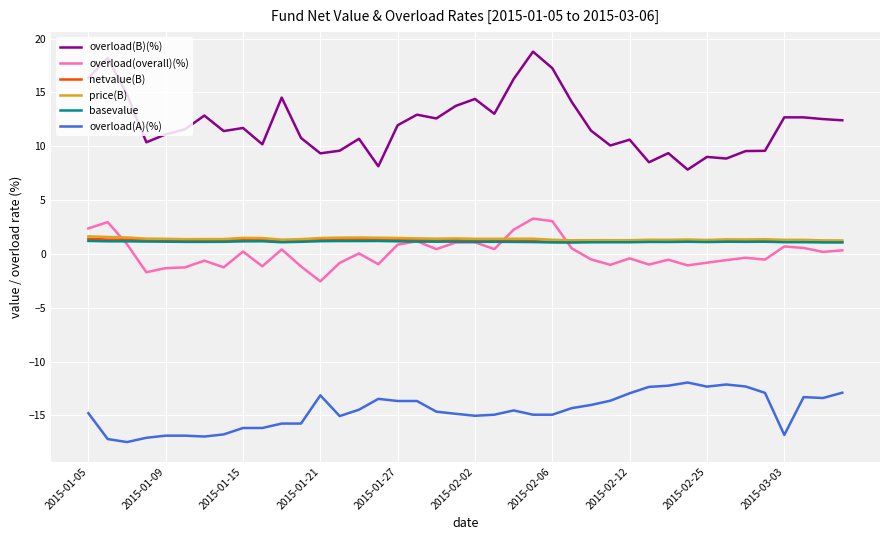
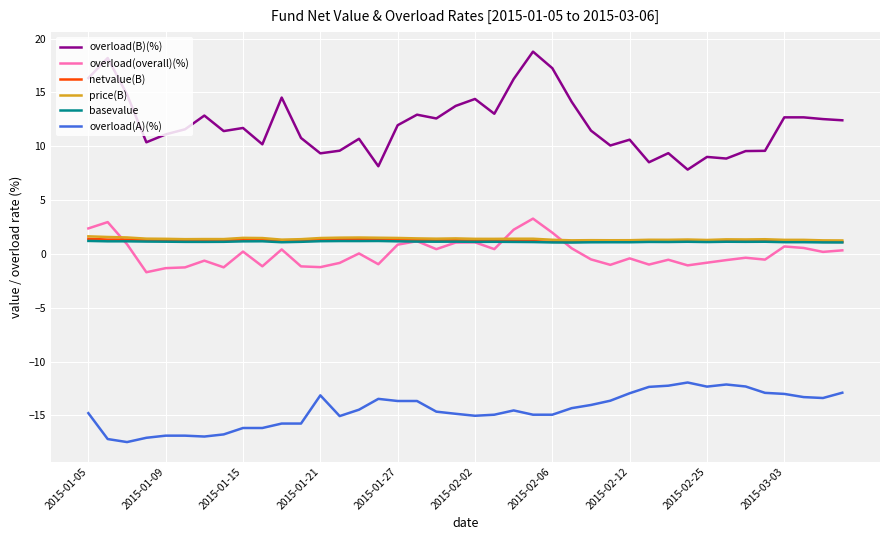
  {
    "overload(B)(%)": {
      "2015-01-15": 11.7,
      "2015-01-21": 9.3,
      "2015-01-27": 12.0,
      "2015-02-02": 14.4,
      "2015-02-06": 17.2,
      "2015-02-12": 10.6,
      "2015-02-25": 9.0,
      "2015-03-03": 12.7
    },
    "overload(overall)(%)": {
      "2015-01-05": 2.4,
      "2015-01-09": -1.3,
      "2015-01-15": 0.2,
-     "2015-01-21": -2.6,
+     "2015-01-21": -1.2,
      "2015-01-27": 0.9,
-     "2015-02-06": 3.0,
+     "2015-02-06": 2.0,
      "2015-02-12": -0.4,
      "2015-02-25": -0.8,
      "2015-03-03": 0.7
    },
    "overload(A)(%)": {
      "2015-01-05": -14.8,
      "2015-01-09": -16.9,
      "2015-01-15": -16.2,
      "2015-01-21": -13.1,
      "2015-01-27": -13.7,
      "2015-02-02": -15.0,
      "2015-02-06": -14.9,
      "2015-02-12": -12.9,
      "2015-02-25": -12.3,
-     "2015-03-03": -16.8
+     "2015-03-03": -13.0
    }
  }
